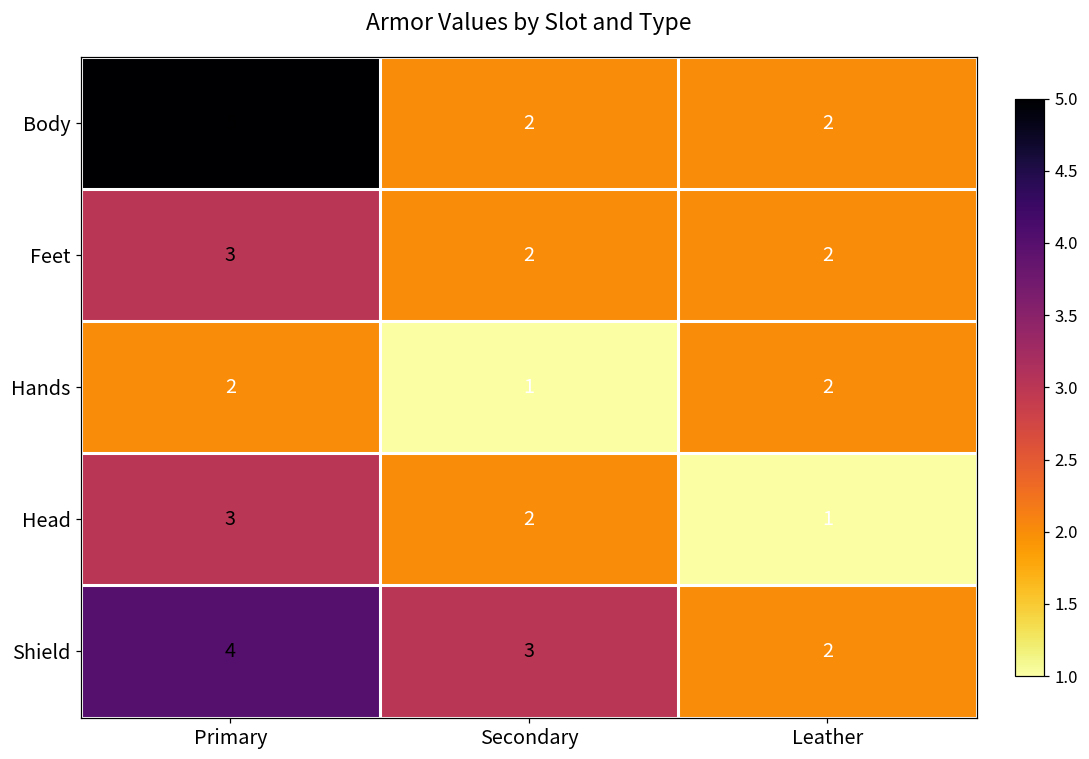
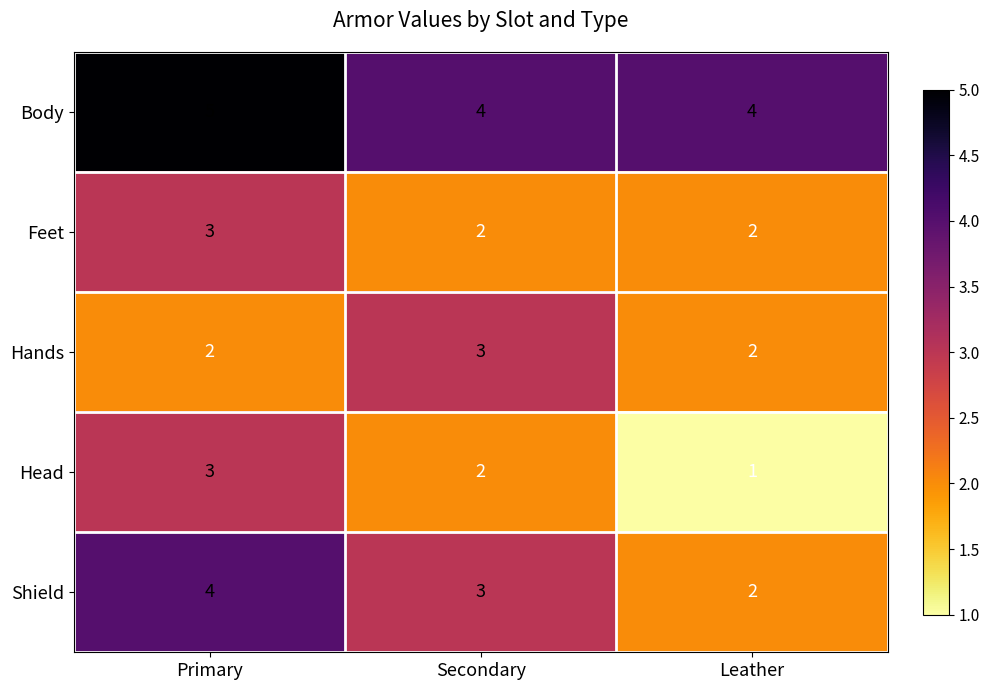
  {
    "Body": {
-     "Secondary": 2,
-     "Leather": 2
+     "Secondary": 4,
+     "Leather": 4
    },
    "Feet": {
      "Primary": 3,
      "Secondary": 2,
      "Leather": 2
    },
    "Hands": {
      "Primary": 2,
-     "Secondary": 1,
+     "Secondary": 3,
      "Leather": 2
    },
    "Head": {
      "Primary": 3,
      "Secondary": 2,
      "Leather": 1
    },
    "Shield": {
      "Primary": 4,
      "Secondary": 3,
      "Leather": 2
    }
  }
